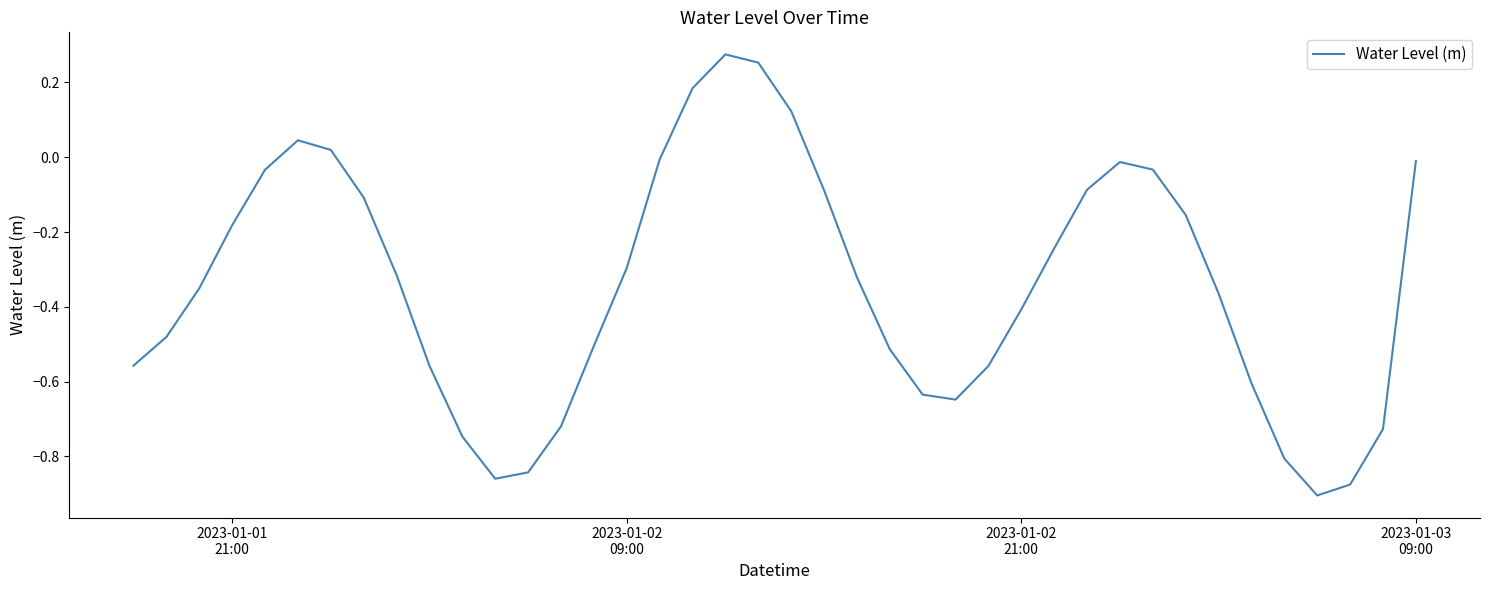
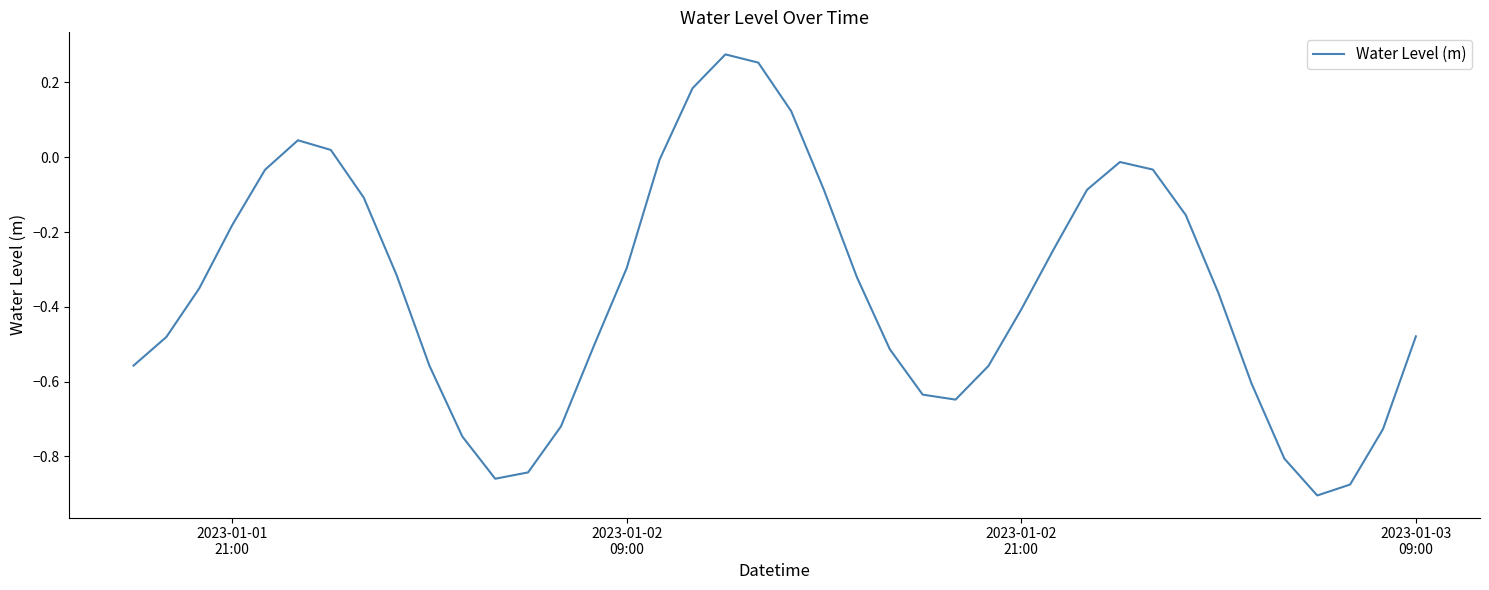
  {
    "2023-01-01 21:00": -0.18,
    "2023-01-02 09:00": -0.30,
    "2023-01-02 21:00": -0.41,
-   "2023-01-03 09:00": -0.01
+   "2023-01-03 09:00": -0.48
  }
